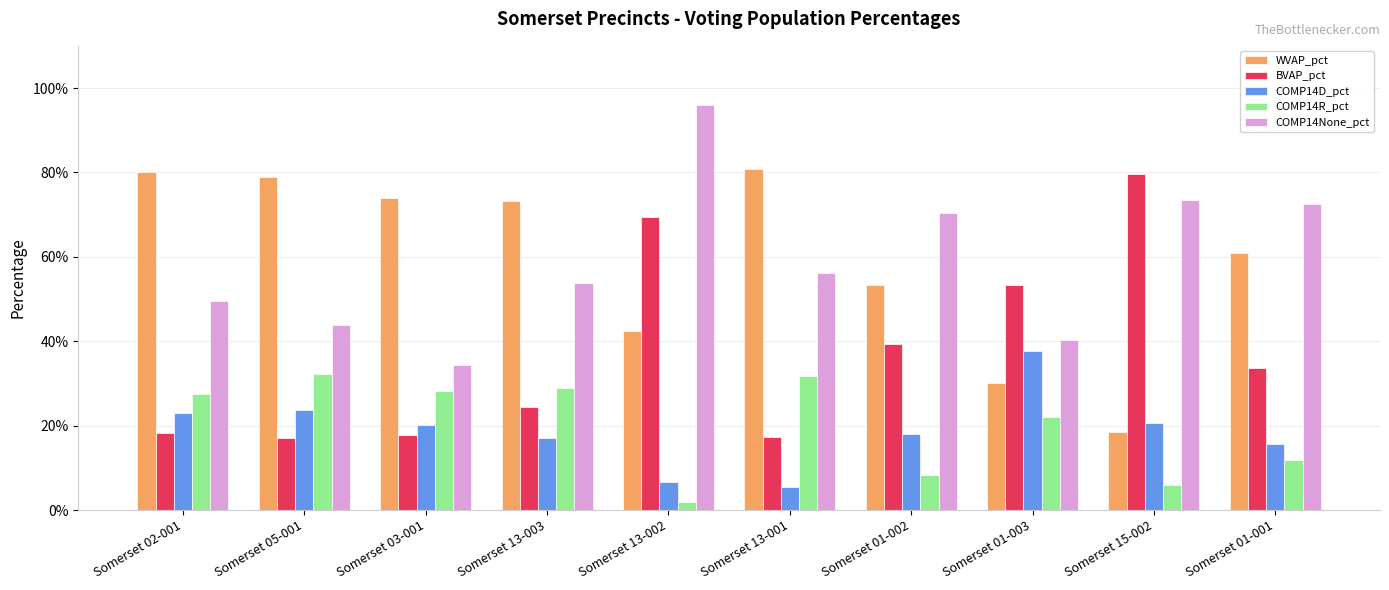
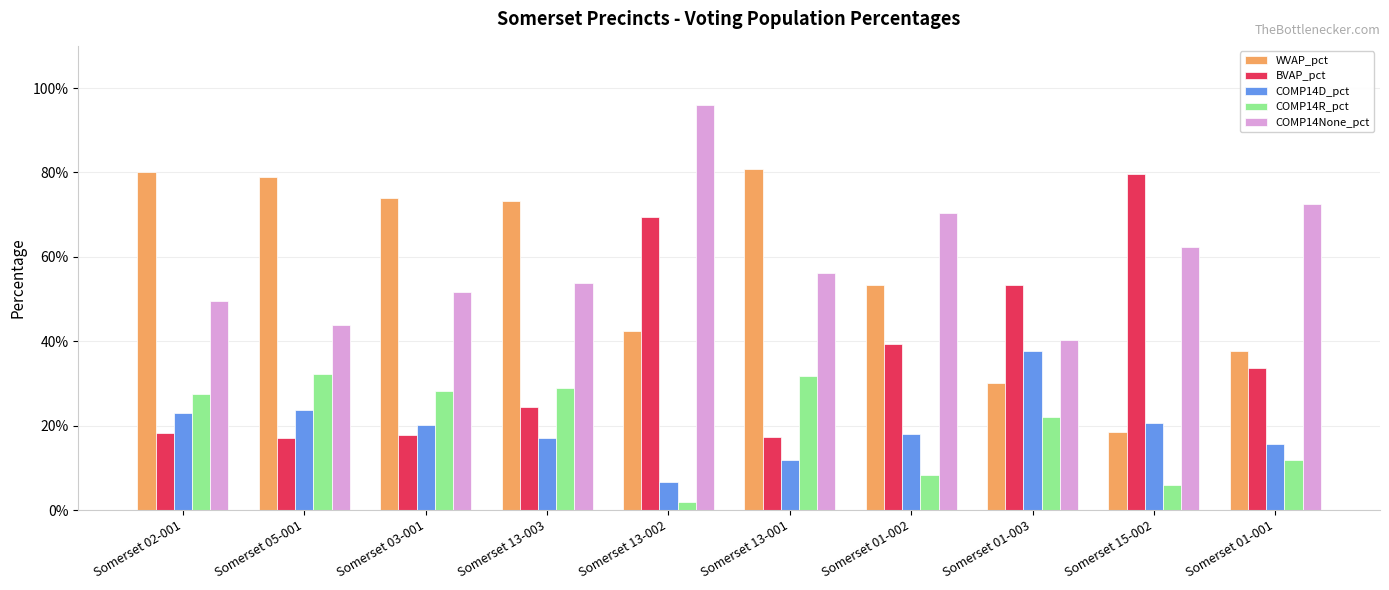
  {
    "WVAP_pct": {
      "Somerset 02-001": "80%",
      "Somerset 05-001": "79%",
      "Somerset 03-001": "74%",
      "Somerset 13-003": "73%",
      "Somerset 13-002": "42%",
      "Somerset 13-001": "81%",
      "Somerset 01-002": "53%",
      "Somerset 01-003": "30%",
      "Somerset 15-002": "18%",
-     "Somerset 01-001": "61%"
+     "Somerset 01-001": "38%"
    },
    "BVAP_pct": {
      "Somerset 02-001": "18%",
      "Somerset 05-001": "17%",
      "Somerset 03-001": "18%",
      "Somerset 13-003": "24%",
      "Somerset 13-002": "69%",
      "Somerset 13-001": "17%",
      "Somerset 01-002": "39%",
      "Somerset 01-003": "53%",
      "Somerset 15-002": "80%",
      "Somerset 01-001": "34%"
    },
    "COMP14D_pct": {
      "Somerset 02-001": "23%",
      "Somerset 05-001": "24%",
      "Somerset 03-001": "20%",
      "Somerset 13-003": "17%",
      "Somerset 13-002": "7%",
-     "Somerset 13-001": "6%",
+     "Somerset 13-001": "12%",
      "Somerset 01-002": "18%",
      "Somerset 01-003": "38%",
      "Somerset 15-002": "21%",
      "Somerset 01-001": "16%"
    },
    "COMP14R_pct": {
      "Somerset 02-001": "27%",
      "Somerset 05-001": "32%",
      "Somerset 03-001": "28%",
      "Somerset 13-003": "29%",
      "Somerset 13-002": "2%",
      "Somerset 13-001": "32%",
      "Somerset 01-002": "8%",
      "Somerset 01-003": "22%",
      "Somerset 15-002": "6%",
      "Somerset 01-001": "12%"
    },
    "COMP14None_pct": {
      "Somerset 02-001": "50%",
      "Somerset 05-001": "44%",
-     "Somerset 03-001": "34%",
+     "Somerset 03-001": "52%",
      "Somerset 13-003": "54%",
      "Somerset 13-002": "96%",
      "Somerset 13-001": "56%",
      "Somerset 01-002": "70%",
      "Somerset 01-003": "40%",
-     "Somerset 15-002": "73%",
+     "Somerset 15-002": "62%",
      "Somerset 01-001": "72%"
    }
  }
